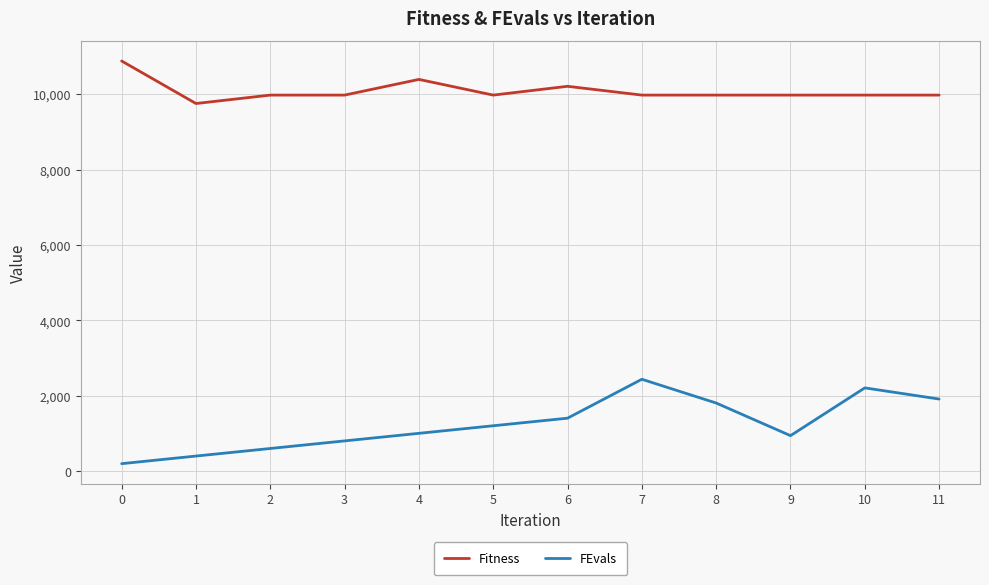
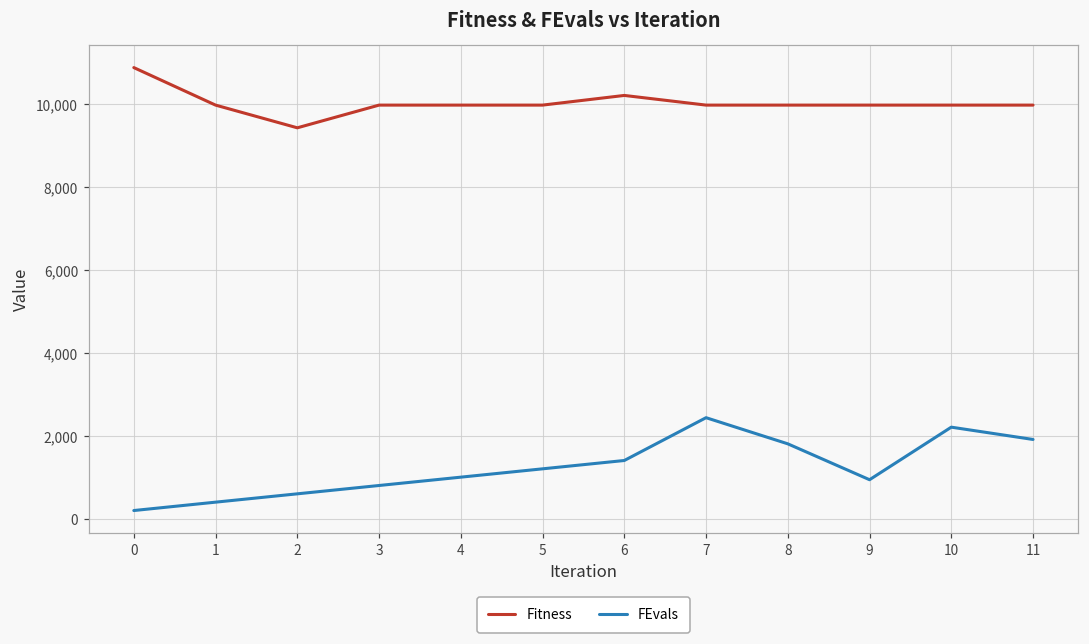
  {
    "Fitness": {
      "0": "10,900",
-     "1": "9,800",
-     "2": "10,000",
+     "1": "10,000",
+     "2": "9,400",
      "3": "10,000",
-     "4": "10,400",
+     "4": "10,000",
      "5": "10,000",
      "6": "10,200",
      "7": "10,000",
      "8": "10,000",
      "9": "10,000",
      "10": "10,000",
      "11": "10,000"
    },
    "FEvals": {
      "0": "200",
      "1": "400",
      "2": "600",
      "3": "800",
      "4": "1,000",
      "5": "1,200",
      "6": "1,400",
      "7": "2,400",
      "8": "1,800",
      "9": "900",
      "10": "2,200",
      "11": "1,900"
    }
  }
